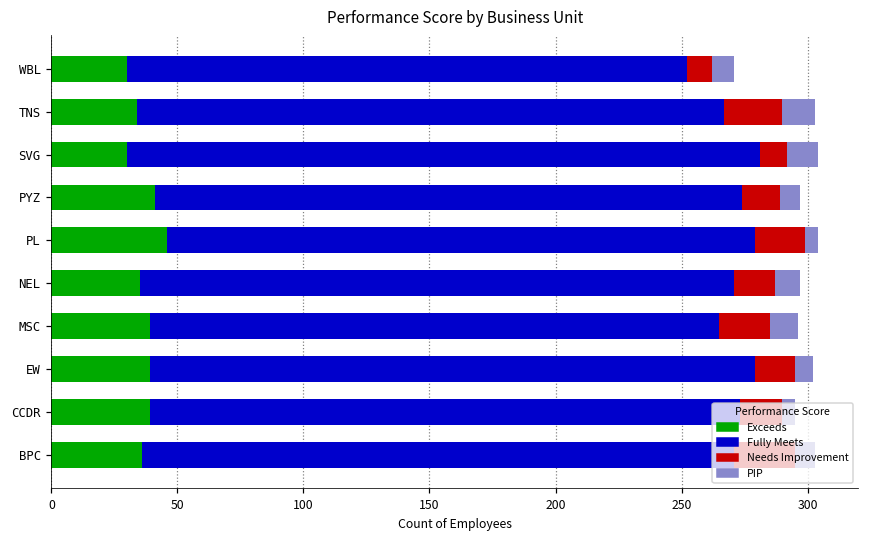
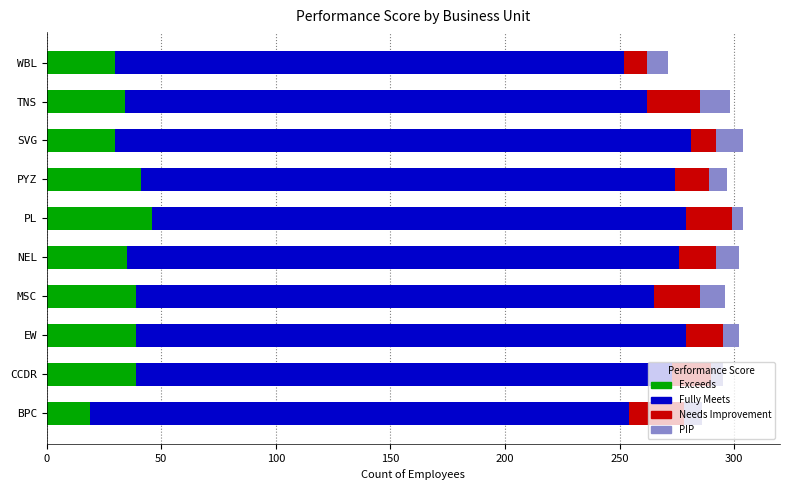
  {
    "Exceeds": {
      "WBL": 30,
      "TNS": 34,
      "SVG": 30,
      "PYZ": 41,
      "PL": 46,
      "NEL": 35,
      "MSC": 39,
      "EW": 39,
      "CCDR": 39,
-     "BPC": 36
+     "BPC": 19
    },
    "Fully Meets": {
      "WBL": 222,
-     "TNS": 233,
+     "TNS": 228,
      "SVG": 251,
      "PYZ": 233,
      "PL": 233,
-     "NEL": 236,
+     "NEL": 241,
      "MSC": 226,
      "EW": 240
    },
    "Needs Improvement": {
      "WBL": 10,
      "TNS": 23,
      "SVG": 11,
      "PYZ": 15,
      "PL": 20,
      "NEL": 16,
      "MSC": 20,
      "EW": 16
    },
    "PIP": {
      "WBL": 9,
      "TNS": 13,
      "SVG": 12,
      "PYZ": 8,
      "PL": 5,
      "NEL": 10,
      "MSC": 11,
      "EW": 7
    }
  }
